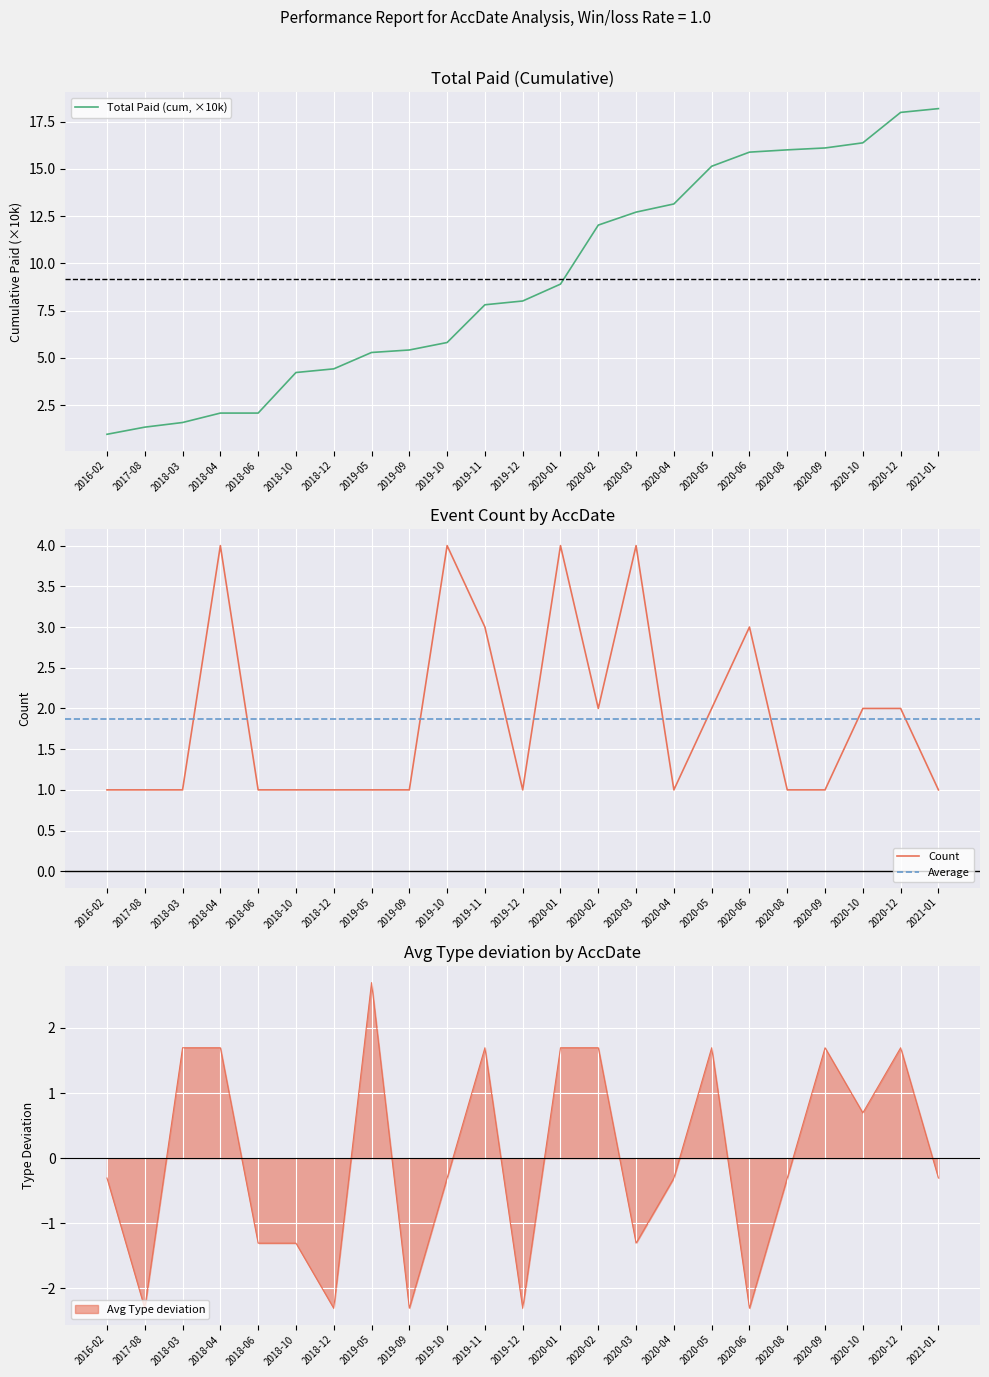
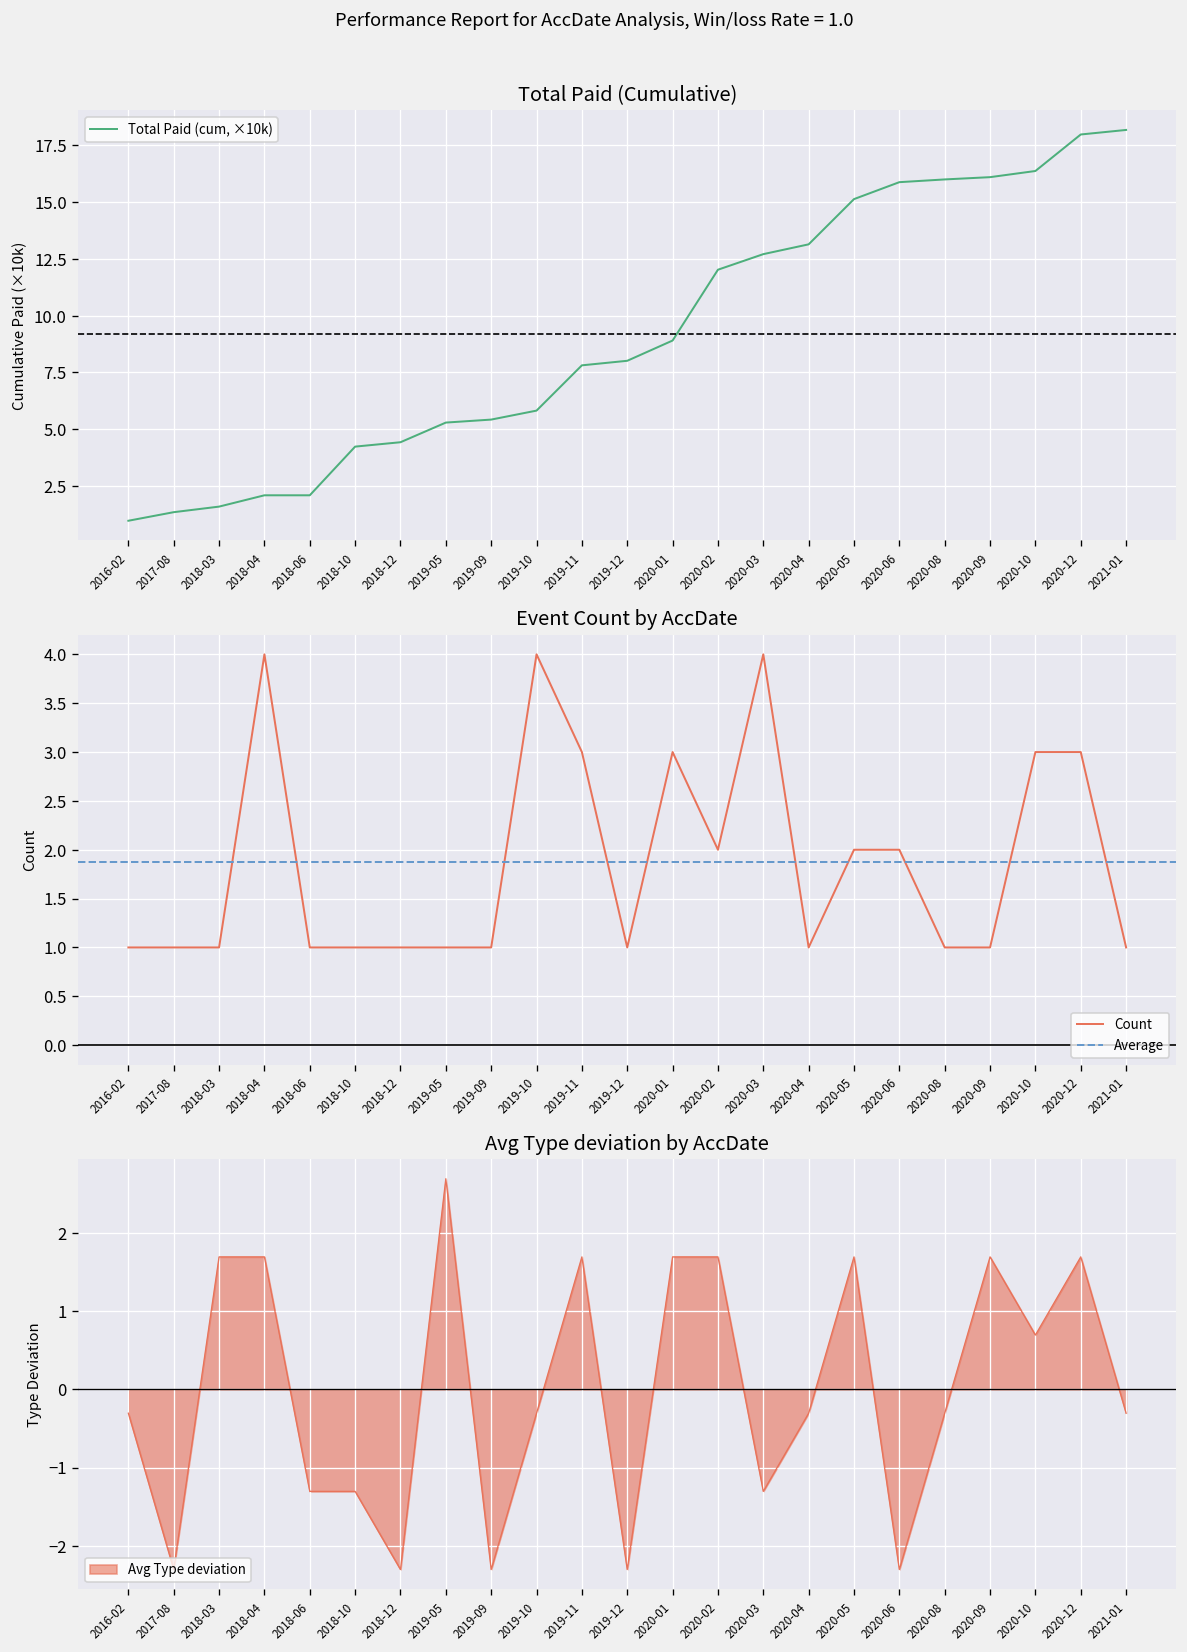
  {
    "Total Paid (Cumulative)": {
      "2016-02": 1.0,
      "2017-08": 1.3,
      "2018-03": 1.6,
      "2018-04": 2.1,
      "2018-06": 2.1,
      "2018-10": 4.2,
      "2018-12": 4.4,
      "2019-05": 5.3,
      "2019-09": 5.4,
      "2019-10": 5.8,
      "2019-11": 7.8,
      "2019-12": 8.0,
      "2020-01": 8.9,
      "2020-02": 12.0,
      "2020-03": 12.7,
      "2020-04": 13.1,
      "2020-05": 15.1,
      "2020-06": 15.9,
      "2020-08": 16.0,
      "2020-09": 16.1,
      "2020-10": 16.4,
      "2020-12": 18.0,
      "2021-01": 18.2
    },
    "Event Count by AccDate": {
      "2016-02": 1,
      "2017-08": 1,
      "2018-03": 1,
      "2018-04": 4,
      "2018-06": 1,
      "2018-10": 1,
      "2018-12": 1,
      "2019-05": 1,
      "2019-09": 1,
      "2019-10": 4,
      "2019-11": 3,
      "2019-12": 1,
-     "2020-01": 4,
+     "2020-01": 3,
      "2020-02": 2,
      "2020-03": 4,
      "2020-04": 1,
      "2020-05": 2,
-     "2020-06": 3,
+     "2020-06": 2,
      "2020-08": 1,
      "2020-09": 1,
-     "2020-10": 2,
-     "2020-12": 2,
+     "2020-10": 3,
+     "2020-12": 3,
      "2021-01": 1
    }
  }
